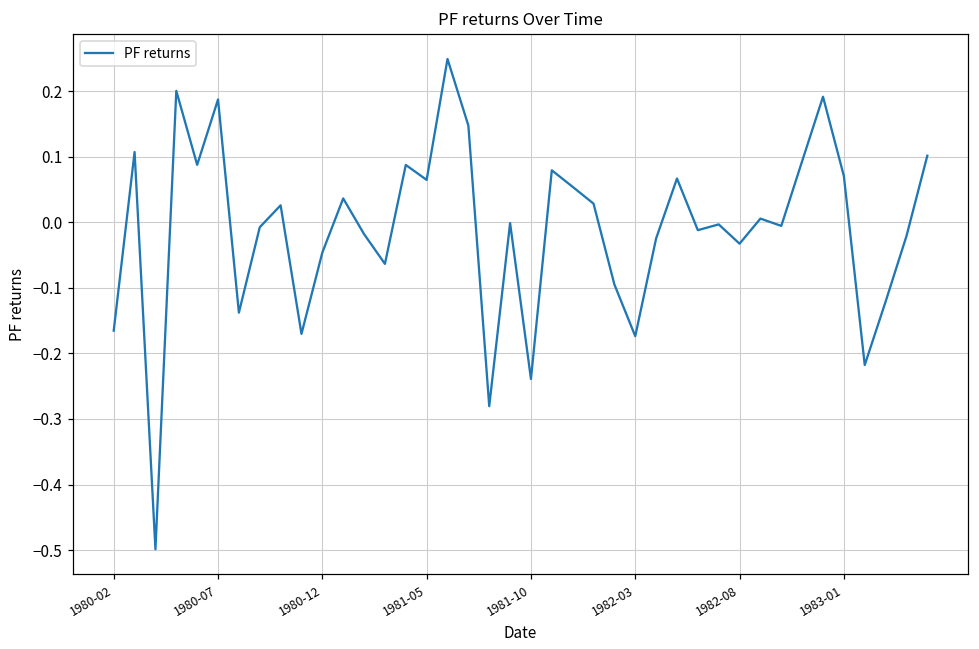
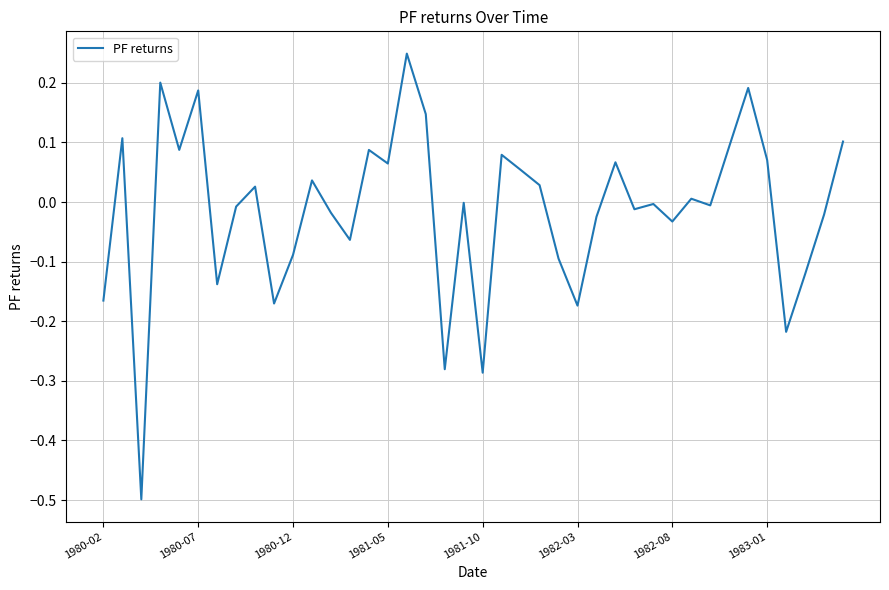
  {
    "1980-02": -0.17,
    "1980-07": 0.19,
-   "1980-12": -0.05,
+   "1980-12": -0.09,
    "1981-05": 0.06,
-   "1981-10": -0.24,
+   "1981-10": -0.29,
    "1982-03": -0.17,
    "1982-08": -0.03,
    "1983-01": 0.07
  }
